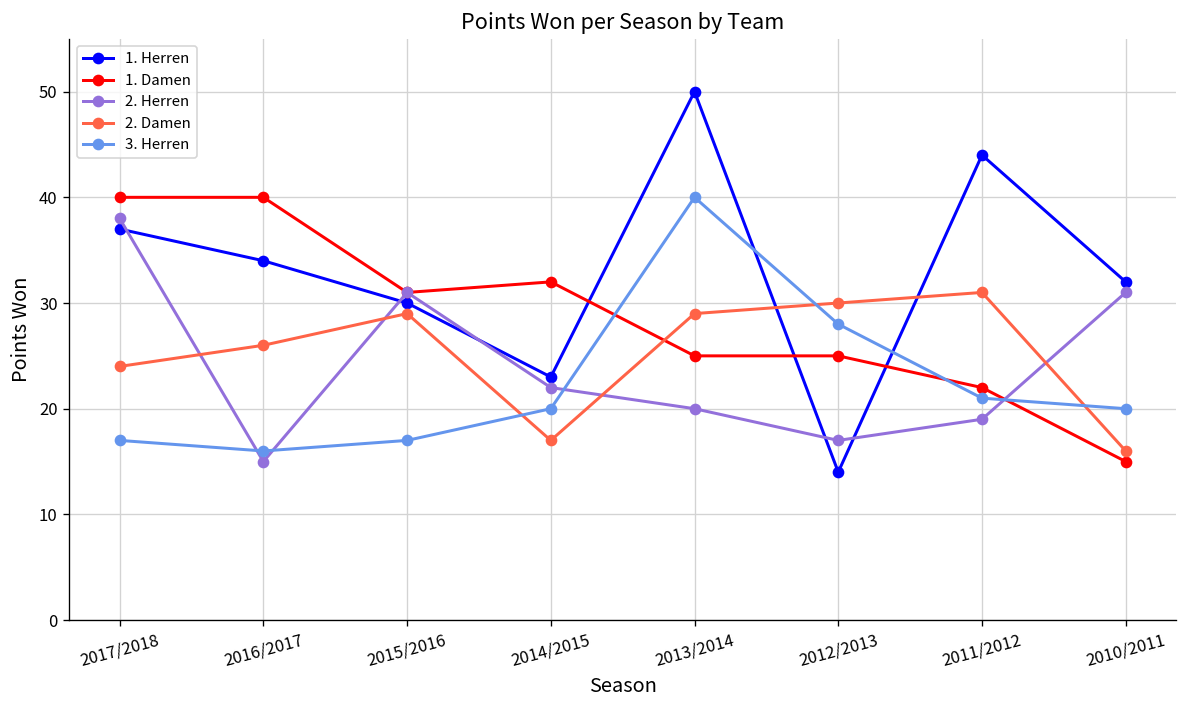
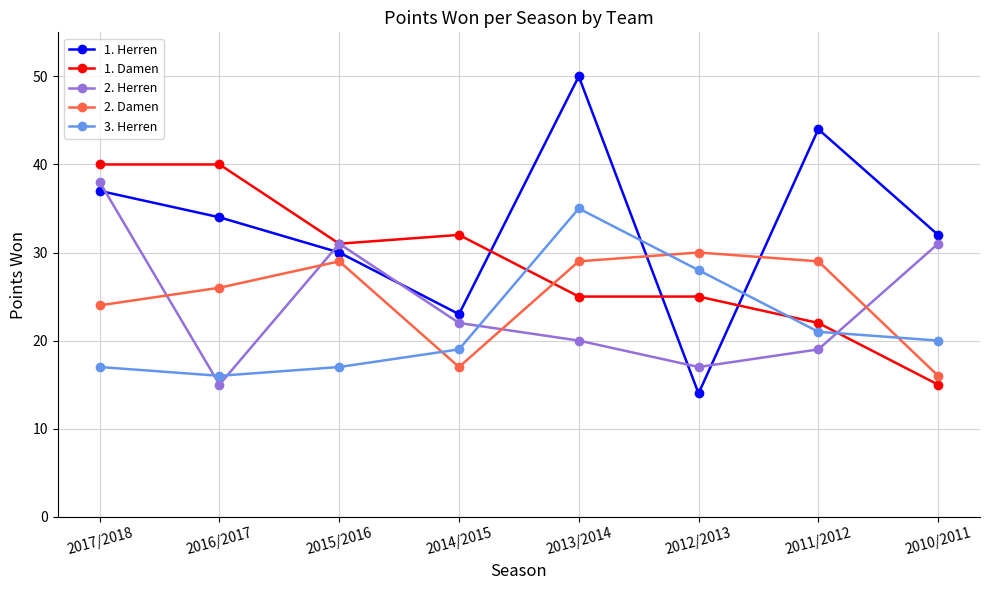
  {
    "1. Herren": {
      "2017/2018": 37,
      "2016/2017": 34,
      "2015/2016": 30,
      "2014/2015": 23,
      "2013/2014": 50,
      "2012/2013": 14,
      "2011/2012": 44,
      "2010/2011": 32
    },
    "1. Damen": {
      "2017/2018": 40,
      "2016/2017": 40,
      "2014/2015": 32,
      "2013/2014": 25,
      "2012/2013": 25,
      "2011/2012": 22,
      "2010/2011": 15
    },
    "2. Herren": {
      "2017/2018": 38,
      "2016/2017": 15,
      "2014/2015": 22,
      "2013/2014": 20,
      "2012/2013": 17,
      "2011/2012": 19,
      "2010/2011": 31
    },
    "2. Damen": {
      "2017/2018": 24,
      "2016/2017": 26,
      "2015/2016": 29,
      "2014/2015": 17,
      "2013/2014": 29,
      "2012/2013": 30,
-     "2011/2012": 31,
+     "2011/2012": 29,
      "2010/2011": 16
    },
    "3. Herren": {
      "2017/2018": 17,
      "2016/2017": 16,
      "2015/2016": 17,
-     "2014/2015": 20,
-     "2013/2014": 40,
+     "2014/2015": 19,
+     "2013/2014": 35,
      "2012/2013": 28,
      "2011/2012": 21,
      "2010/2011": 20
    }
  }
